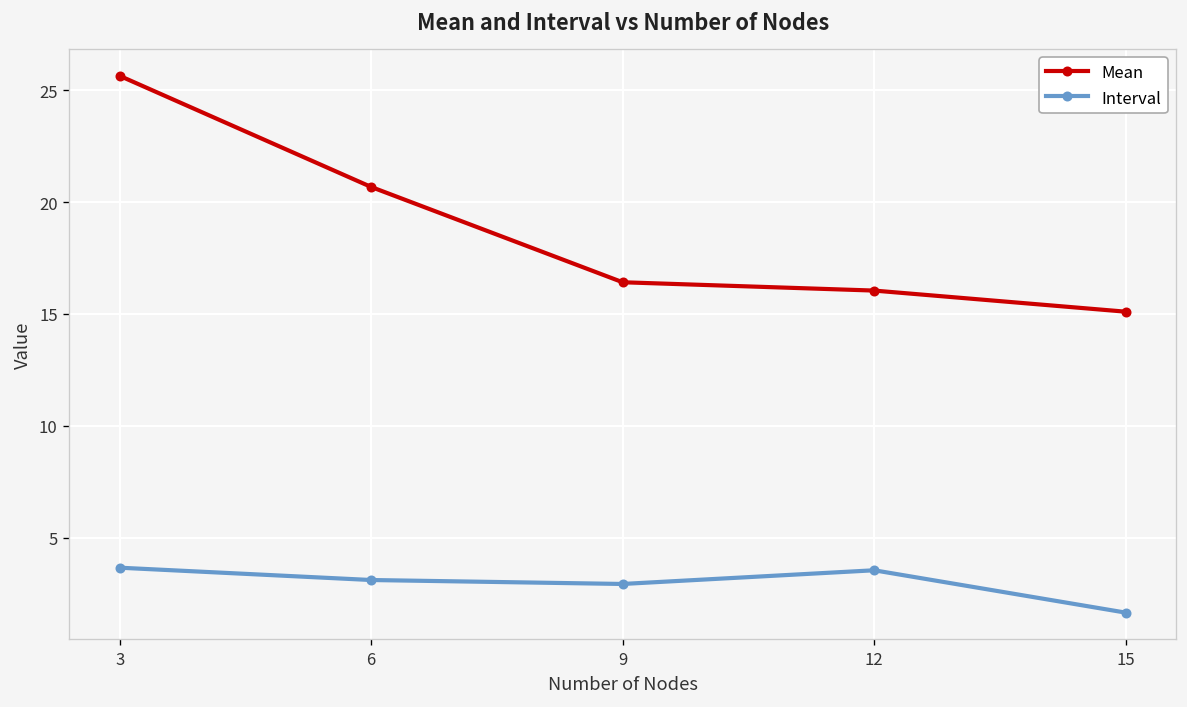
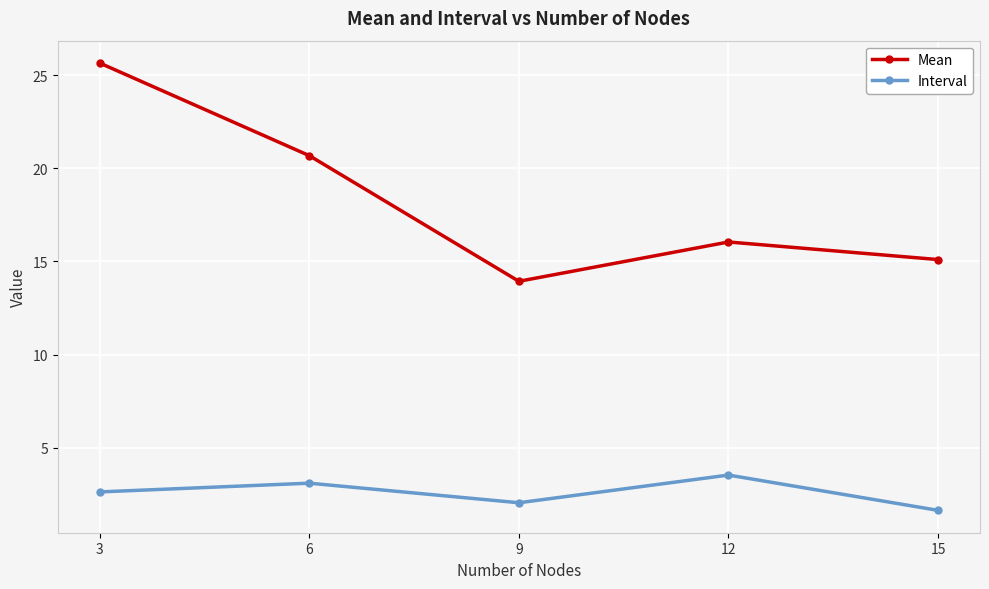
  {
    "Mean": {
      "3": 25.6,
      "6": 20.7,
-     "9": 16.4,
+     "9": 13.9,
      "12": 16.0,
      "15": 15.1
    },
    "Interval": {
-     "3": 3.7,
+     "3": 2.6,
      "6": 3.1,
-     "9": 2.9,
+     "9": 2.1,
      "12": 3.5,
      "15": 1.6
    }
  }
